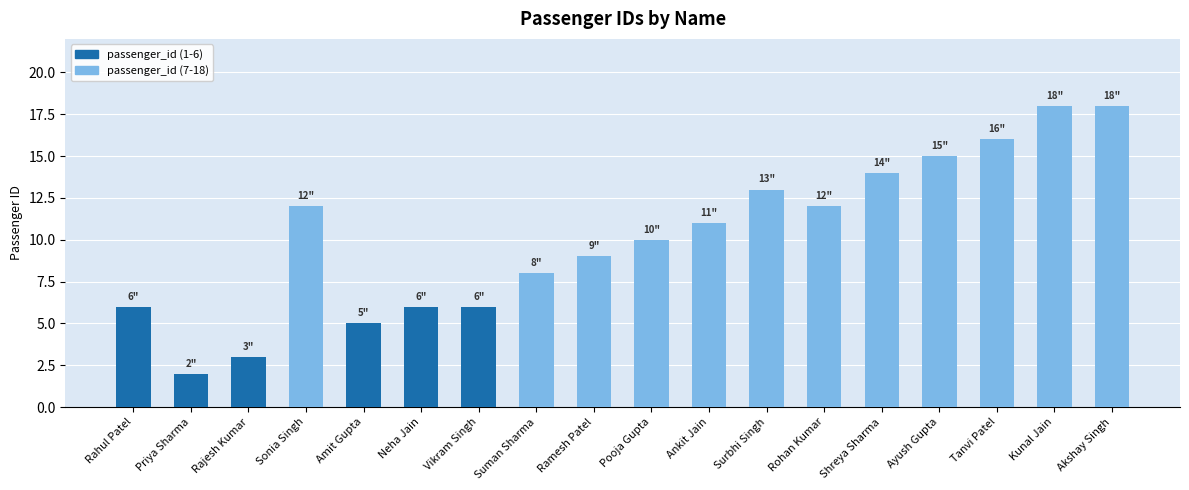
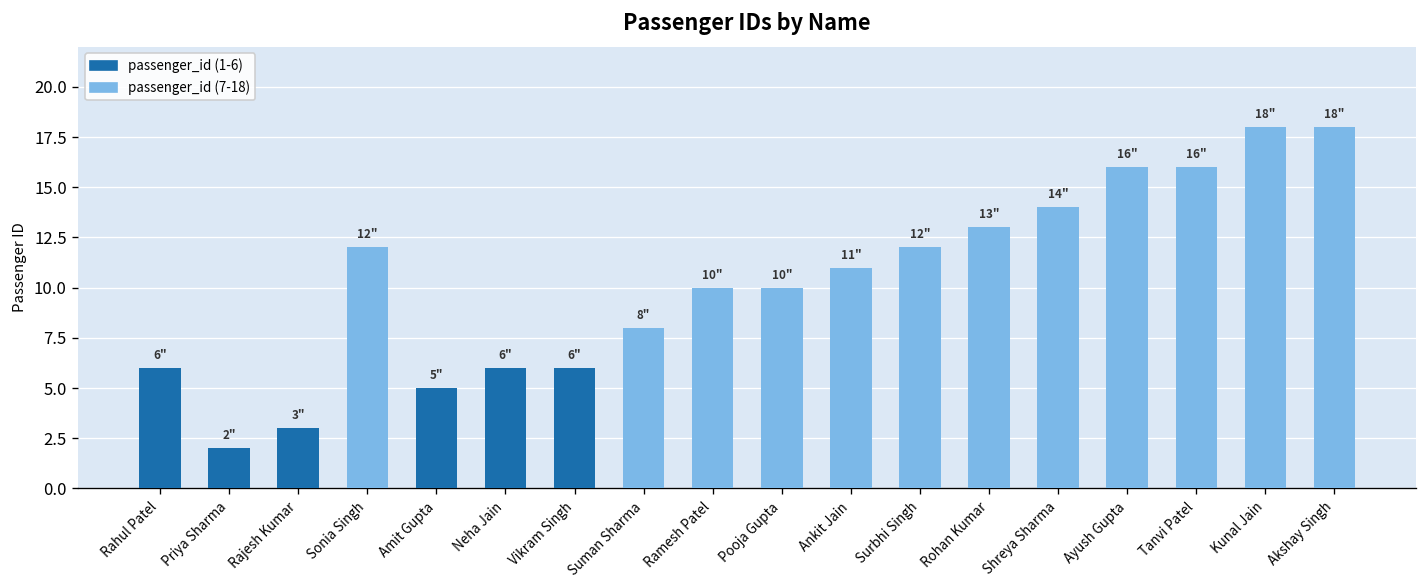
  {
    "Rahul Patel": "6\"",
    "Priya Sharma": "2\"",
    "Rajesh Kumar": "3\"",
    "Sonia Singh": "12\"",
    "Amit Gupta": "5\"",
    "Neha Jain": "6\"",
    "Vikram Singh": "6\"",
    "Suman Sharma": "8\"",
-   "Ramesh Patel": "9\"",
+   "Ramesh Patel": "10\"",
    "Pooja Gupta": "10\"",
    "Ankit Jain": "11\"",
-   "Surbhi Singh": "13\"",
-   "Rohan Kumar": "12\"",
+   "Surbhi Singh": "12\"",
+   "Rohan Kumar": "13\"",
    "Shreya Sharma": "14\"",
-   "Ayush Gupta": "15\"",
+   "Ayush Gupta": "16\"",
    "Tanvi Patel": "16\"",
    "Kunal Jain": "18\"",
    "Akshay Singh": "18\""
  }
